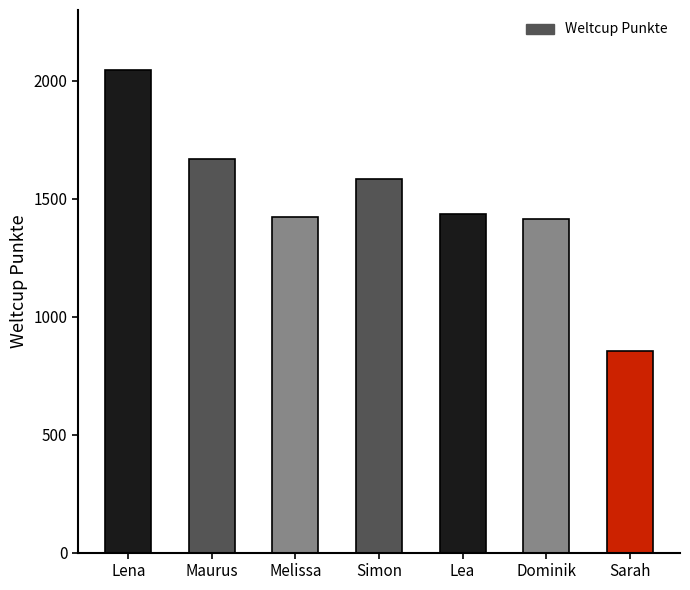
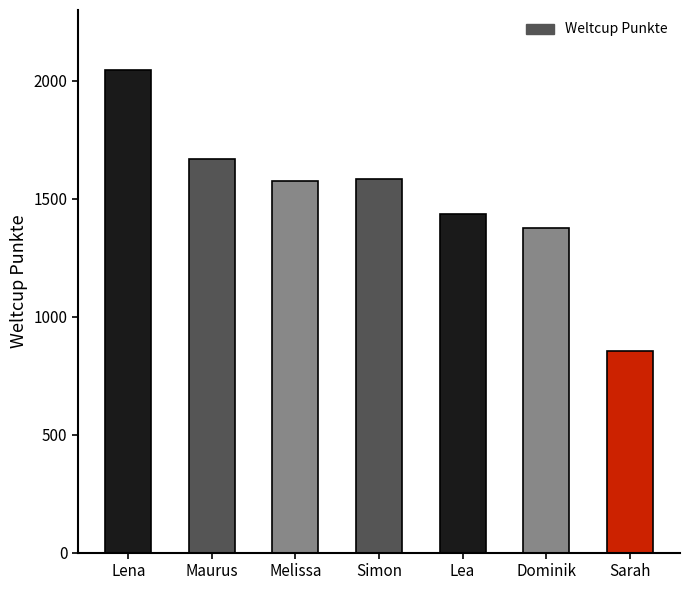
  {
    "Lena": 2050,
    "Maurus": 1670,
-   "Melissa": 1420,
+   "Melissa": 1580,
    "Simon": 1580,
    "Lea": 1440,
-   "Dominik": 1420,
+   "Dominik": 1370,
    "Sarah": 860
  }
